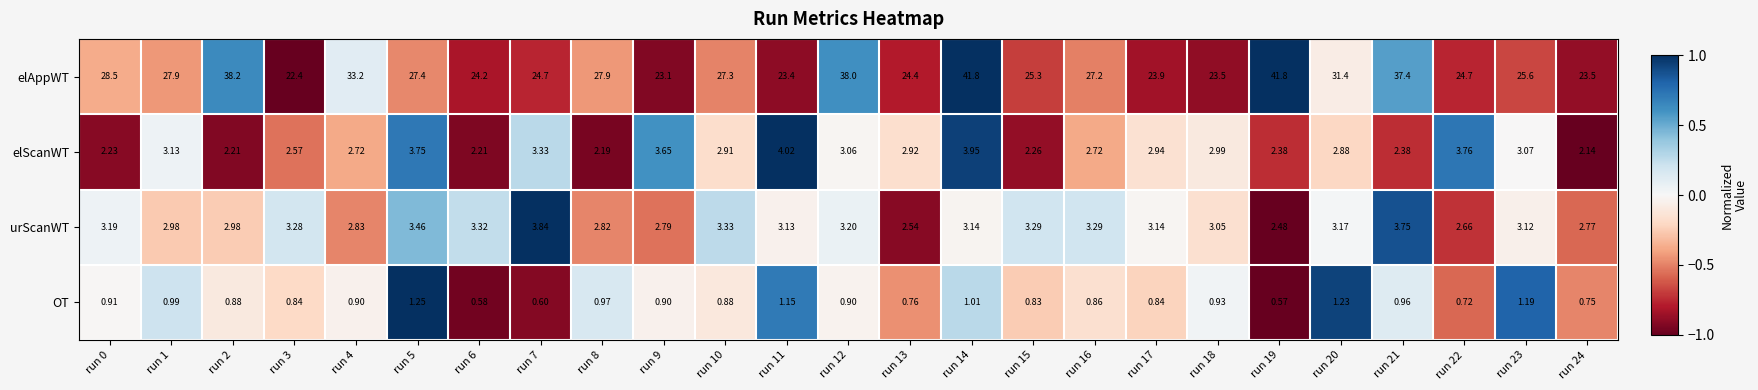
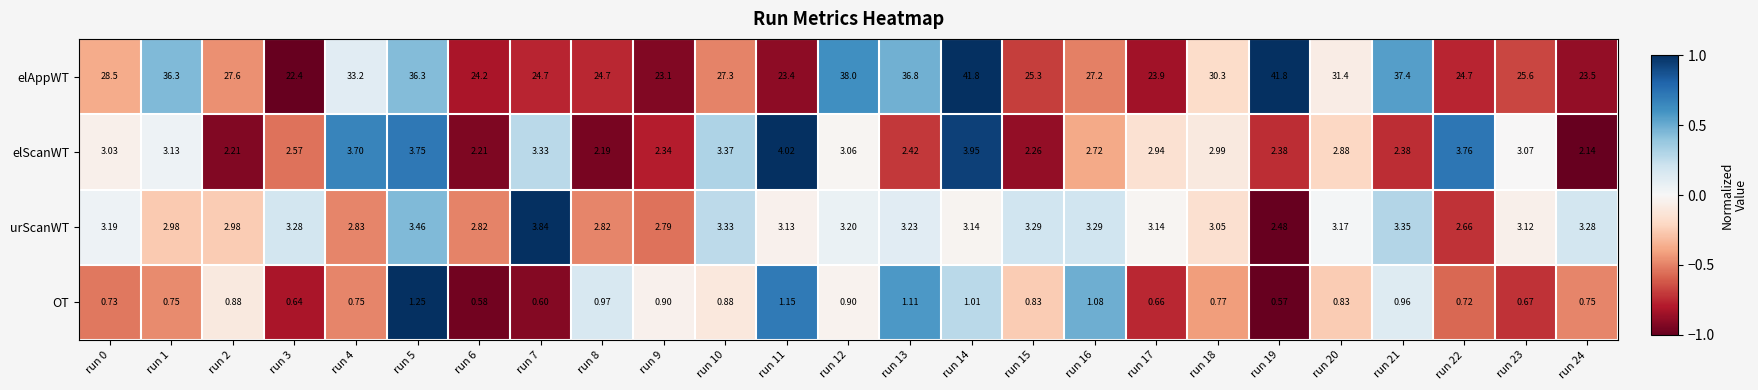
  {
    "elAppWT": {
      "run 0": 28.5,
-     "run 1": 27.9,
-     "run 2": 38.2,
+     "run 1": 36.3,
+     "run 2": 27.6,
      "run 3": 22.4,
      "run 4": 33.2,
-     "run 5": 27.4,
+     "run 5": 36.3,
      "run 6": 24.2,
      "run 7": 24.7,
-     "run 8": 27.9,
+     "run 8": 24.7,
      "run 9": 23.1,
      "run 10": 27.3,
      "run 11": 23.4,
      "run 12": 38.0,
-     "run 13": 24.4,
+     "run 13": 36.8,
      "run 14": 41.8,
      "run 15": 25.3,
      "run 16": 27.2,
      "run 17": 23.9,
-     "run 18": 23.5,
+     "run 18": 30.3,
      "run 19": 41.8,
      "run 20": 31.4,
      "run 21": 37.4,
      "run 22": 24.7,
      "run 23": 25.6,
      "run 24": 23.5
    },
    "elScanWT": {
-     "run 0": 2.23,
+     "run 0": 3.03,
      "run 1": 3.13,
      "run 2": 2.21,
      "run 3": 2.57,
-     "run 4": 2.72,
+     "run 4": 3.70,
      "run 5": 3.75,
      "run 6": 2.21,
      "run 7": 3.33,
      "run 8": 2.19,
-     "run 9": 3.65,
-     "run 10": 2.91,
+     "run 9": 2.34,
+     "run 10": 3.37,
      "run 11": 4.02,
      "run 12": 3.06,
-     "run 13": 2.92,
+     "run 13": 2.42,
      "run 14": 3.95,
      "run 15": 2.26,
      "run 16": 2.72,
      "run 17": 2.94,
      "run 18": 2.99,
      "run 19": 2.38,
      "run 20": 2.88,
      "run 21": 2.38,
      "run 22": 3.76,
      "run 23": 3.07,
      "run 24": 2.14
    },
    "urScanWT": {
      "run 0": 3.19,
      "run 1": 2.98,
      "run 2": 2.98,
      "run 3": 3.28,
      "run 4": 2.83,
      "run 5": 3.46,
-     "run 6": 3.32,
+     "run 6": 2.82,
      "run 7": 3.84,
      "run 8": 2.82,
      "run 9": 2.79,
      "run 10": 3.33,
      "run 11": 3.13,
      "run 12": 3.20,
-     "run 13": 2.54,
+     "run 13": 3.23,
      "run 14": 3.14,
      "run 15": 3.29,
      "run 16": 3.29,
      "run 17": 3.14,
      "run 18": 3.05,
      "run 19": 2.48,
      "run 20": 3.17,
-     "run 21": 3.75,
+     "run 21": 3.35,
      "run 22": 2.66,
      "run 23": 3.12,
-     "run 24": 2.77
+     "run 24": 3.28
    },
    "OT": {
-     "run 0": 0.91,
-     "run 1": 0.99,
+     "run 0": 0.73,
+     "run 1": 0.75,
      "run 2": 0.88,
-     "run 3": 0.84,
-     "run 4": 0.90,
+     "run 3": 0.64,
+     "run 4": 0.75,
      "run 5": 1.25,
      "run 6": 0.58,
      "run 7": 0.60,
      "run 8": 0.97,
      "run 9": 0.90,
      "run 10": 0.88,
      "run 11": 1.15,
      "run 12": 0.90,
-     "run 13": 0.76,
+     "run 13": 1.11,
      "run 14": 1.01,
      "run 15": 0.83,
-     "run 16": 0.86,
-     "run 17": 0.84,
-     "run 18": 0.93,
+     "run 16": 1.08,
+     "run 17": 0.66,
+     "run 18": 0.77,
      "run 19": 0.57,
-     "run 20": 1.23,
+     "run 20": 0.83,
      "run 21": 0.96,
      "run 22": 0.72,
-     "run 23": 1.19,
+     "run 23": 0.67,
      "run 24": 0.75
    }
  }
